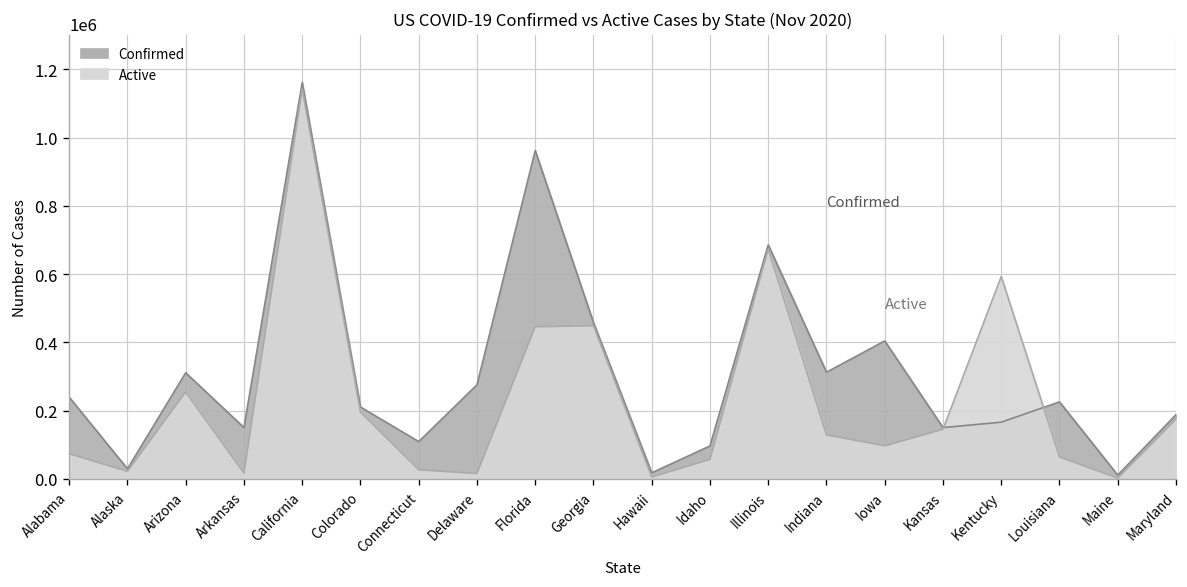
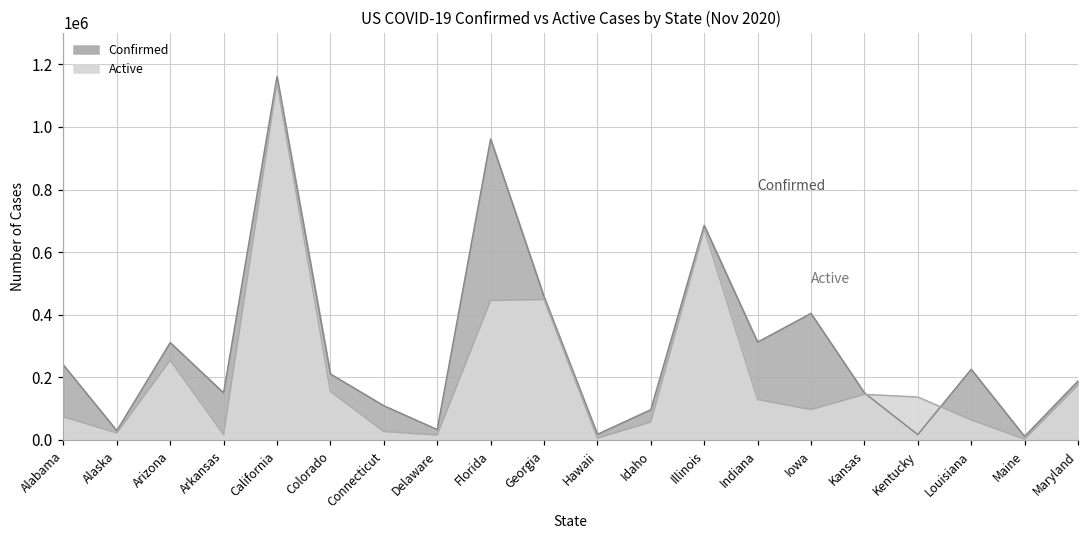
  {
    "Confirmed": {
      "Alabama": 240000,
      "Arizona": 310000,
      "Arkansas": 150000,
      "California": 1160000,
      "Colorado": 210000,
      "Connecticut": 110000,
-     "Delaware": 280000,
+     "Delaware": 30000,
      "Florida": 960000,
      "Georgia": 460000,
      "Hawaii": 20000,
      "Idaho": 100000,
      "Illinois": 690000,
      "Indiana": 310000,
      "Iowa": 400000,
-     "Kentucky": 170000,
+     "Kentucky": 20000,
      "Louisiana": 230000,
      "Maryland": 190000
    },
    "Active": {
      "Alabama": 70000,
      "Arizona": 250000,
      "Arkansas": 20000,
      "California": 1140000,
-     "Colorado": 200000,
+     "Colorado": 160000,
      "Connecticut": 30000,
      "Delaware": 20000,
      "Florida": 450000,
      "Georgia": 450000,
      "Hawaii": 10000,
      "Idaho": 60000,
      "Illinois": 670000,
      "Indiana": 130000,
      "Iowa": 100000,
-     "Kentucky": 590000,
+     "Kentucky": 140000,
      "Louisiana": 60000,
      "Maryland": 180000
    }
  }
